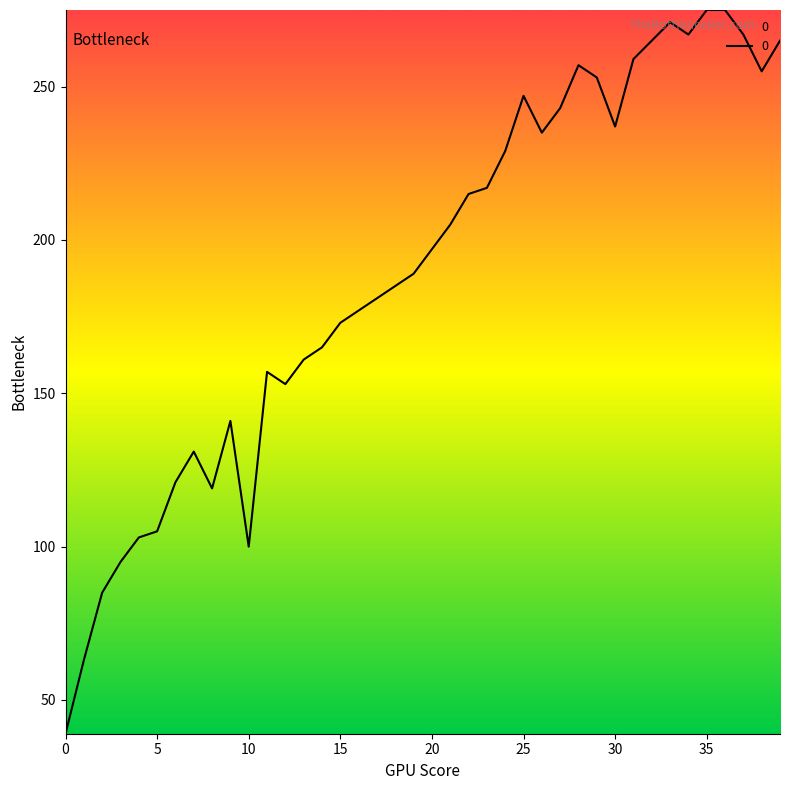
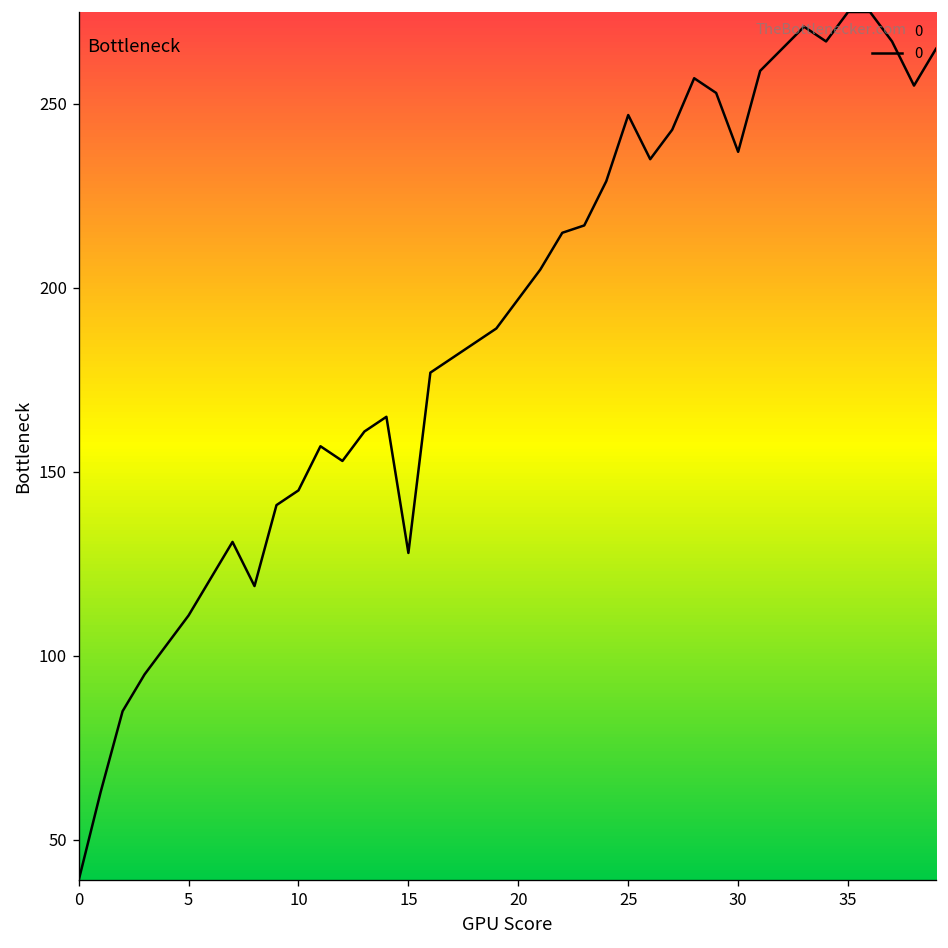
  {
    "0": 39,
-   "5": 105,
-   "10": 100,
-   "15": 173,
+   "5": 111,
+   "10": 145,
+   "15": 128,
    "20": 197,
    "25": 247,
    "30": 237,
    "35": 275
  }
